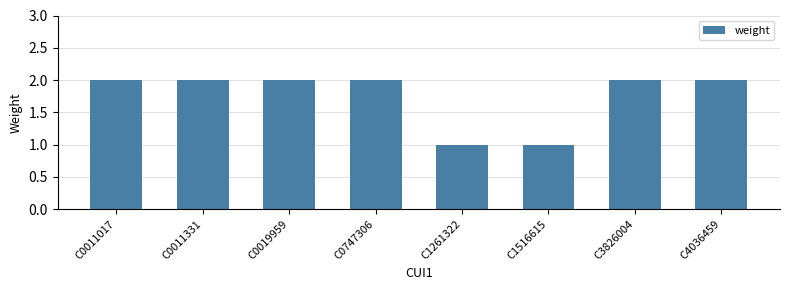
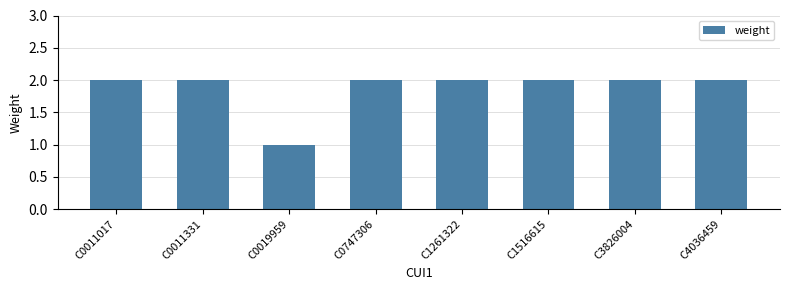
  {
    "C0011017": 2,
    "C0011331": 2,
-   "C0019959": 2,
+   "C0019959": 1,
    "C0747306": 2,
-   "C1261322": 1,
-   "C1516615": 1,
+   "C1261322": 2,
+   "C1516615": 2,
    "C3826004": 2,
    "C4036459": 2
  }
